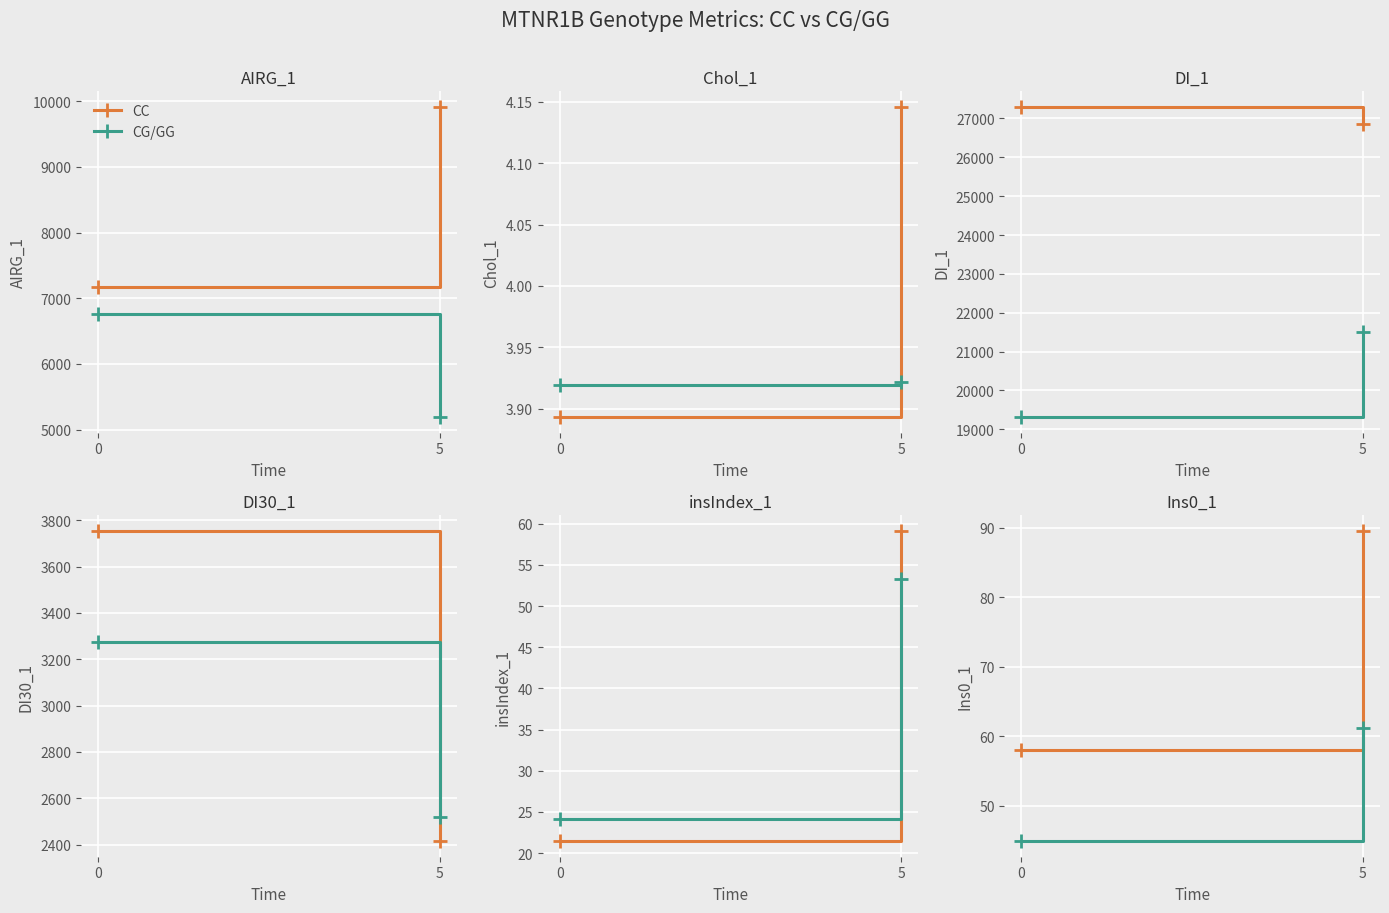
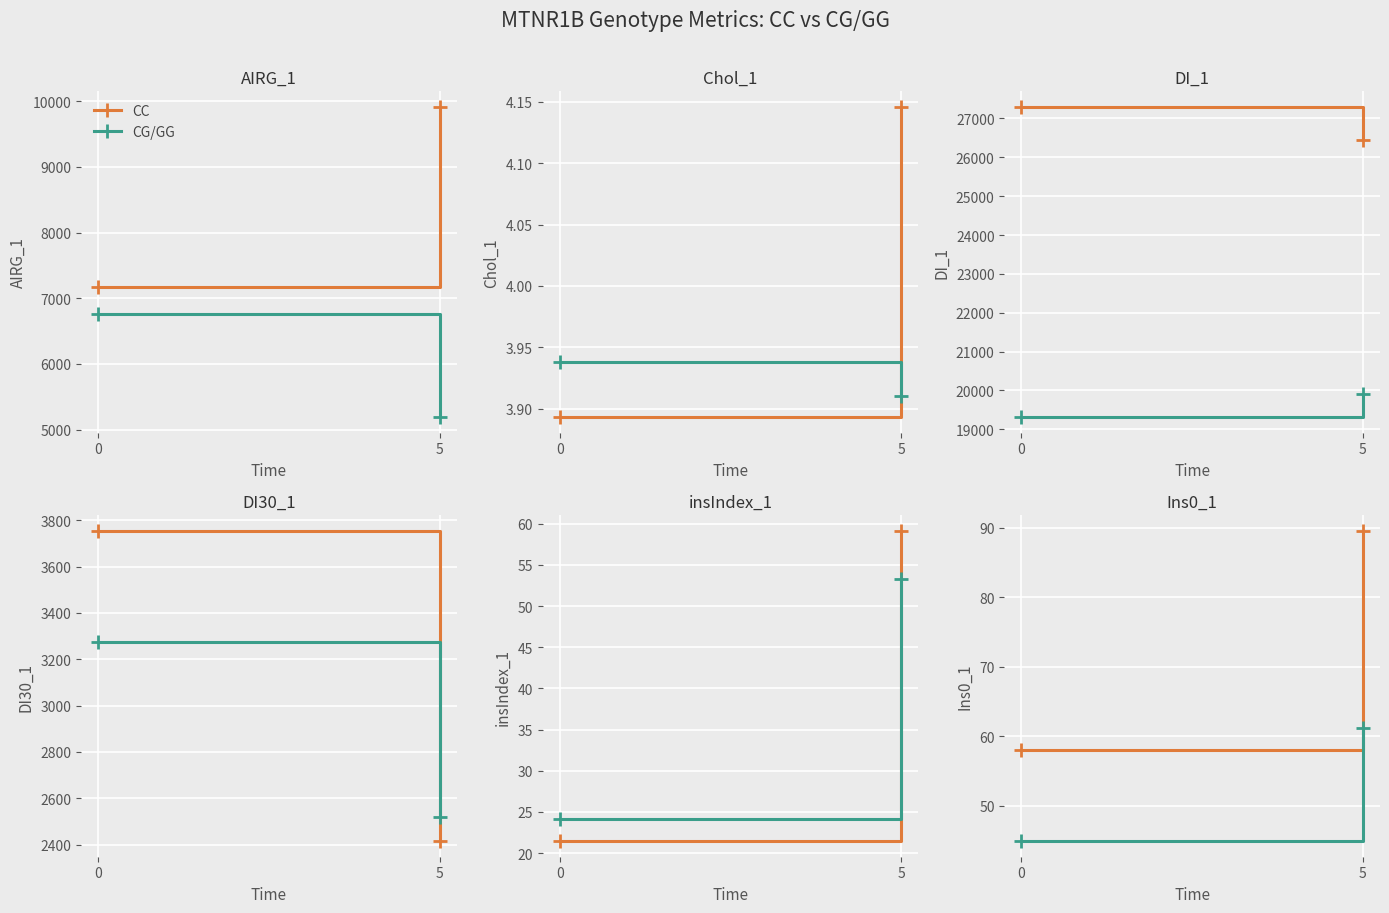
  {
    "AIRG_1": {
      "CC": {
        "0": 7200,
        "5": 9900
      },
      "CG/GG": {
        "0": 6800,
        "5": 5200
      }
    },
    "Chol_1": {
      "CC": {
        "0": 3.893,
        "5": 4.146
      },
      "CG/GG": {
-       "0": 3.919,
-       "5": 3.922
+       "0": 3.938,
+       "5": 3.910
      }
    },
    "DI_1": {
      "CC": {
        "0": 27300,
-       "5": 26900
+       "5": 26400
      },
      "CG/GG": {
        "0": 19300,
-       "5": 21500
+       "5": 19900
      }
    },
    "DI30_1": {
      "CC": {
        "0": 3750,
        "5": 2410
      },
      "CG/GG": {
        "0": 3280,
        "5": 2520
      }
    },
    "insIndex_1": {
      "CC": {
        "0": 21,
        "5": 59
      },
      "CG/GG": {
        "0": 24,
        "5": 53
      }
    },
    "Ins0_1": {
      "CC": {
        "0": 58,
        "5": 90
      },
      "CG/GG": {
        "0": 45,
        "5": 61
      }
    }
  }
